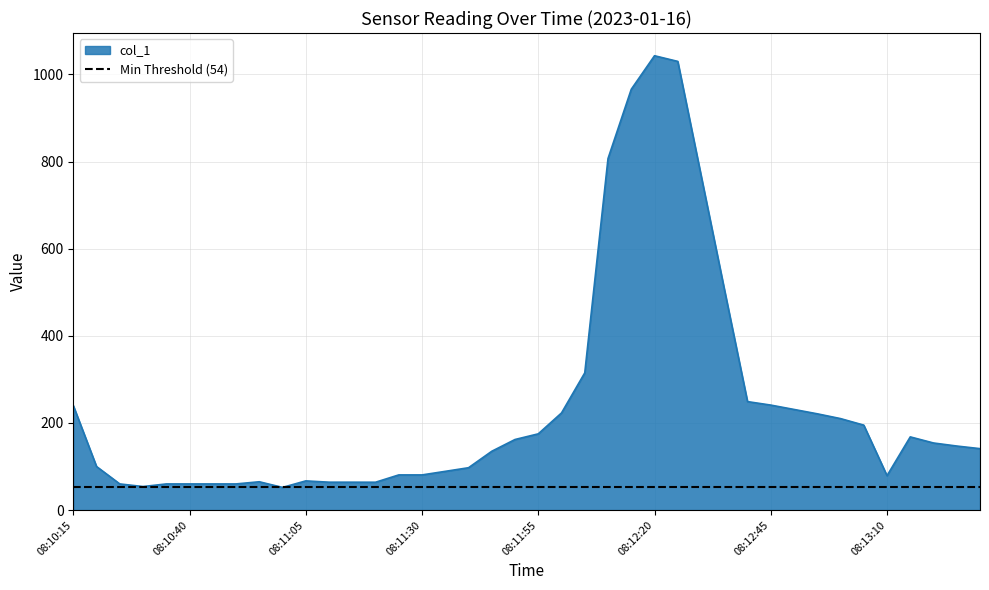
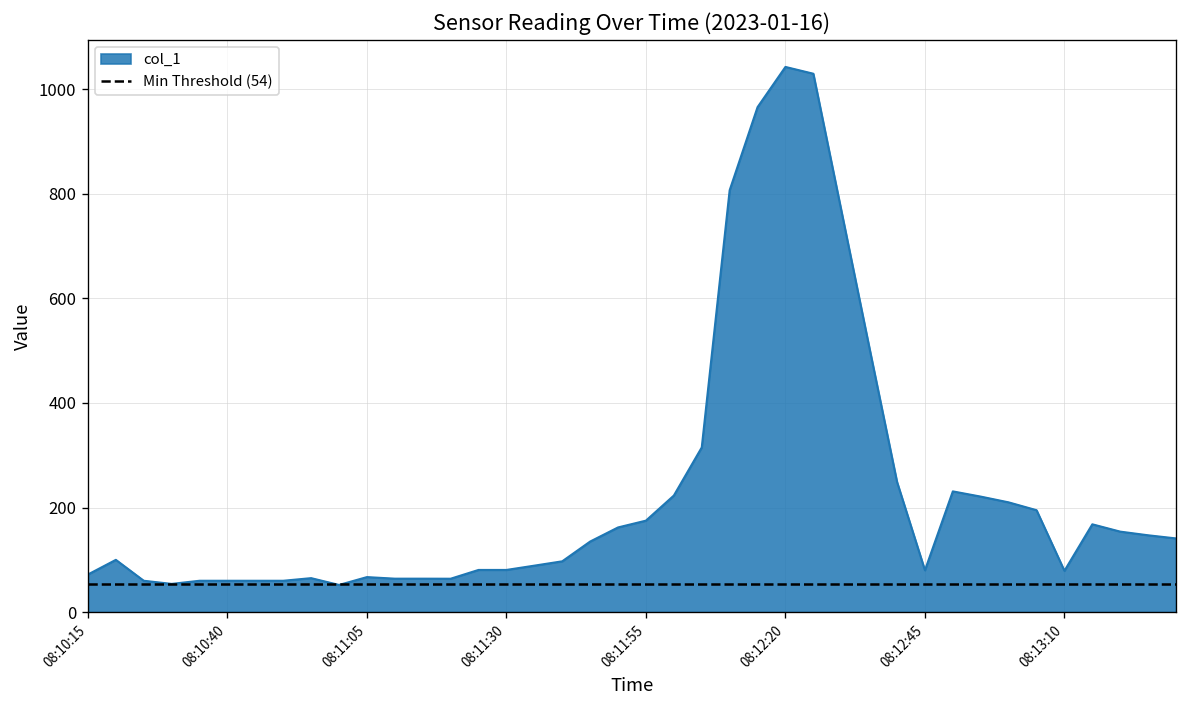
  {
-   "08:10:15": 240,
+   "08:10:15": 70,
    "08:10:40": 60,
    "08:11:05": 70,
    "08:11:30": 80,
    "08:11:55": 180,
    "08:12:20": 1040,
-   "08:12:45": 240,
+   "08:12:45": 80,
    "08:13:10": 80
  }
